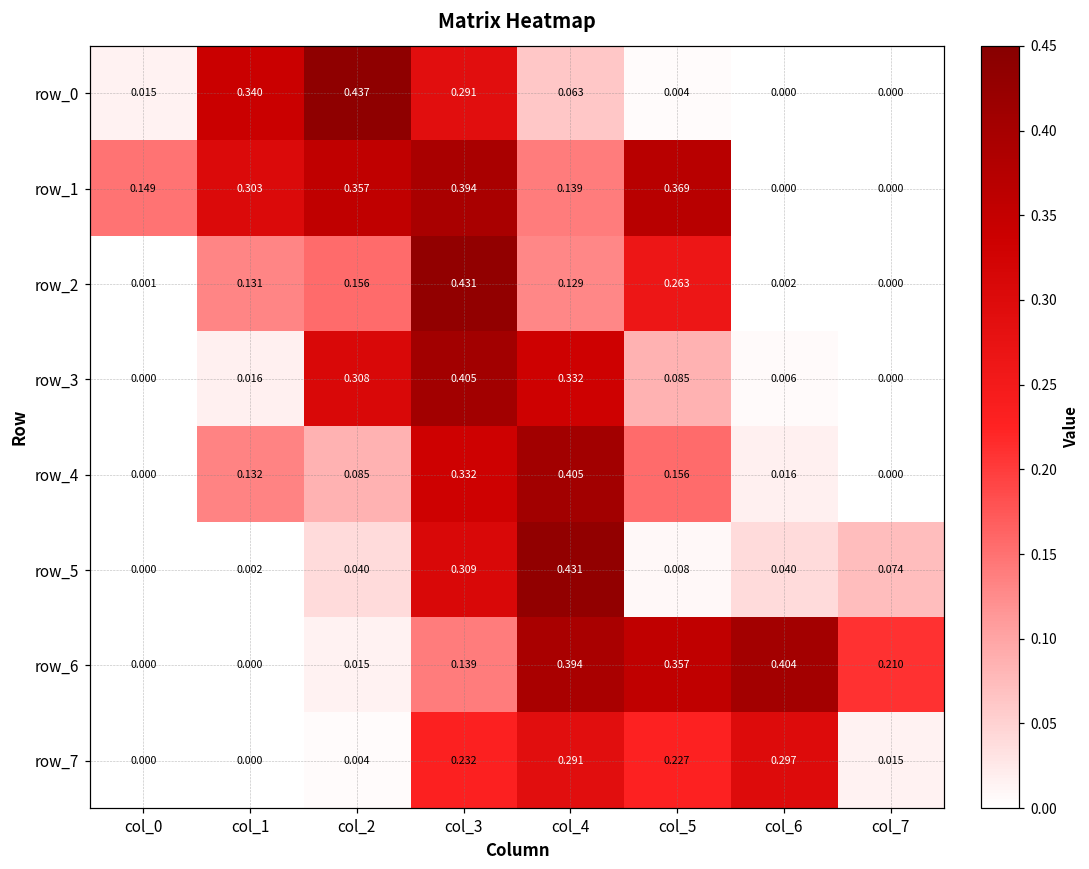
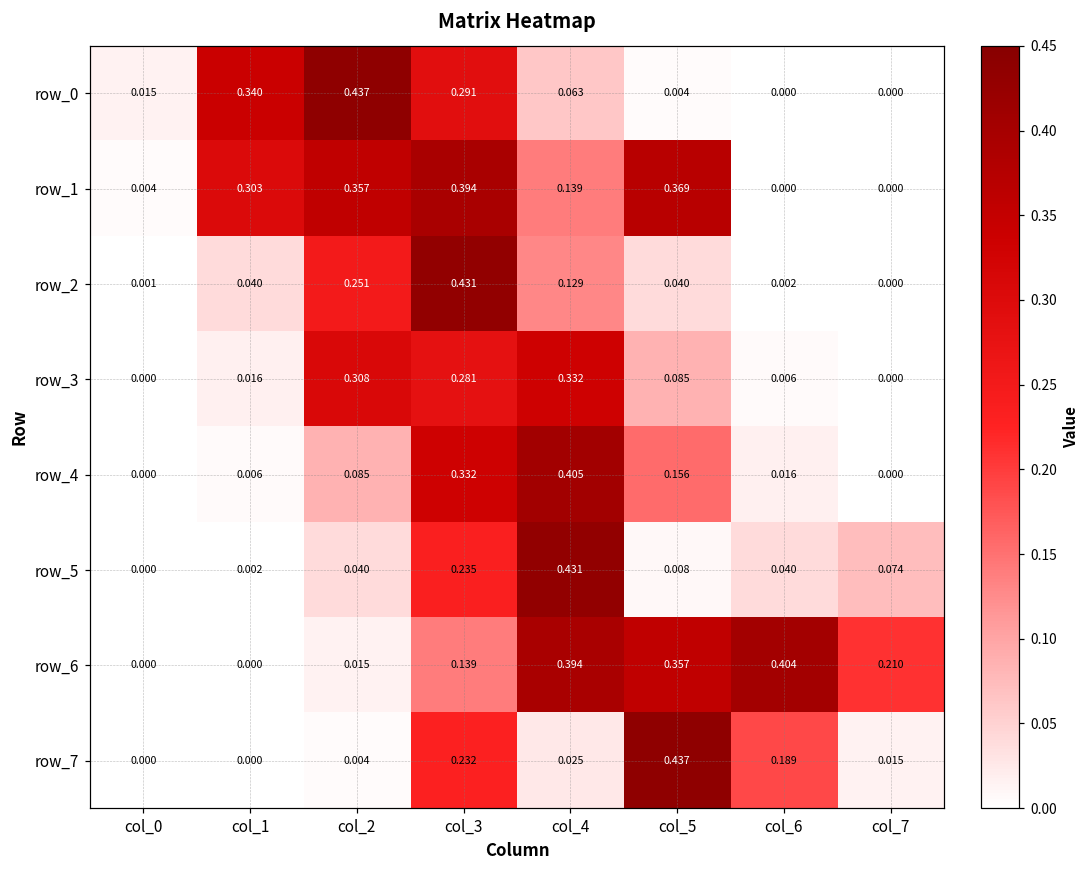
  {
    "row_0": {
      "col_0": 0.015,
      "col_1": 0.340,
      "col_2": 0.437,
      "col_3": 0.291,
      "col_4": 0.063,
      "col_5": 0.004,
      "col_6": 0.000,
      "col_7": 0.000
    },
    "row_1": {
-     "col_0": 0.149,
+     "col_0": 0.004,
      "col_1": 0.303,
      "col_2": 0.357,
      "col_3": 0.394,
      "col_4": 0.139,
      "col_5": 0.369,
      "col_6": 0.000,
      "col_7": 0.000
    },
    "row_2": {
      "col_0": 0.001,
-     "col_1": 0.131,
-     "col_2": 0.156,
+     "col_1": 0.040,
+     "col_2": 0.251,
      "col_3": 0.431,
      "col_4": 0.129,
-     "col_5": 0.263,
+     "col_5": 0.040,
      "col_6": 0.002,
      "col_7": 0.000
    },
    "row_3": {
      "col_0": 0.000,
      "col_1": 0.016,
      "col_2": 0.308,
-     "col_3": 0.405,
+     "col_3": 0.281,
      "col_4": 0.332,
      "col_5": 0.085,
      "col_6": 0.006,
      "col_7": 0.000
    },
    "row_4": {
      "col_0": 0.000,
-     "col_1": 0.132,
+     "col_1": 0.006,
      "col_2": 0.085,
      "col_3": 0.332,
      "col_4": 0.405,
      "col_5": 0.156,
      "col_6": 0.016,
      "col_7": 0.000
    },
    "row_5": {
      "col_0": 0.000,
      "col_1": 0.002,
      "col_2": 0.040,
-     "col_3": 0.309,
+     "col_3": 0.235,
      "col_4": 0.431,
      "col_5": 0.008,
      "col_6": 0.040,
      "col_7": 0.074
    },
    "row_6": {
      "col_0": 0.000,
      "col_1": 0.000,
      "col_2": 0.015,
      "col_3": 0.139,
      "col_4": 0.394,
      "col_5": 0.357,
      "col_6": 0.404,
      "col_7": 0.210
    },
    "row_7": {
      "col_0": 0.000,
      "col_1": 0.000,
      "col_2": 0.004,
      "col_3": 0.232,
-     "col_4": 0.291,
-     "col_5": 0.227,
-     "col_6": 0.297,
+     "col_4": 0.025,
+     "col_5": 0.437,
+     "col_6": 0.189,
      "col_7": 0.015
    }
  }
